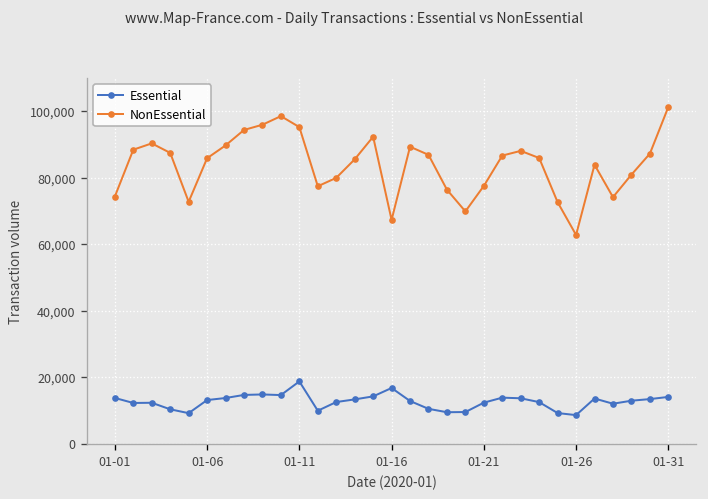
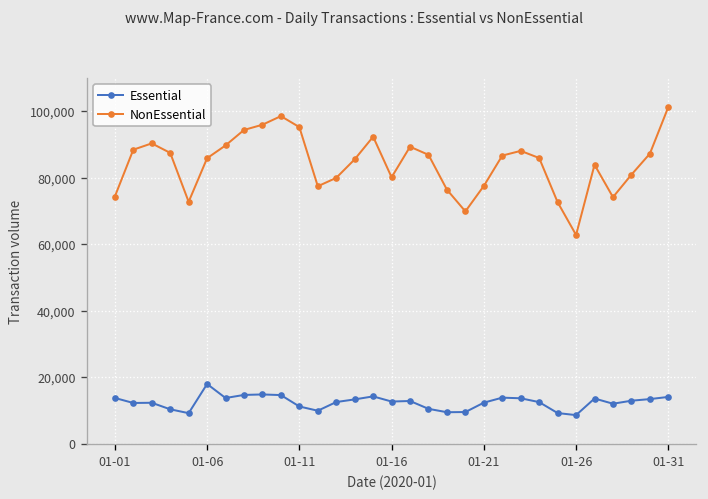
  {
    "Essential": {
      "01-01": "14,000",
-     "01-06": "13,000",
-     "01-11": "19,000",
-     "01-16": "17,000",
+     "01-06": "18,000",
+     "01-11": "11,000",
+     "01-16": "13,000",
      "01-21": "12,000",
      "01-26": "9,000",
      "01-31": "14,000"
    },
    "NonEssential": {
      "01-01": "74,000",
      "01-06": "86,000",
      "01-11": "95,000",
-     "01-16": "67,000",
+     "01-16": "80,000",
      "01-21": "77,000",
      "01-26": "63,000",
      "01-31": "101,000"
    }
  }
